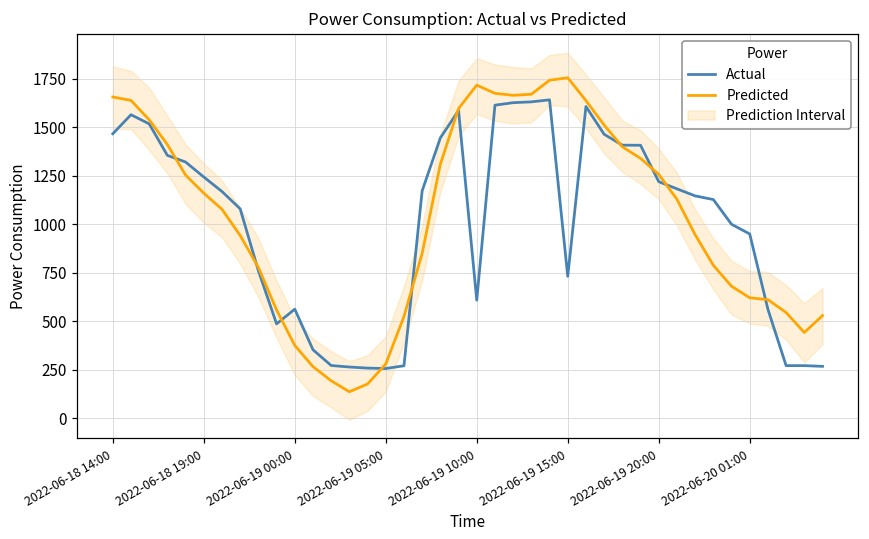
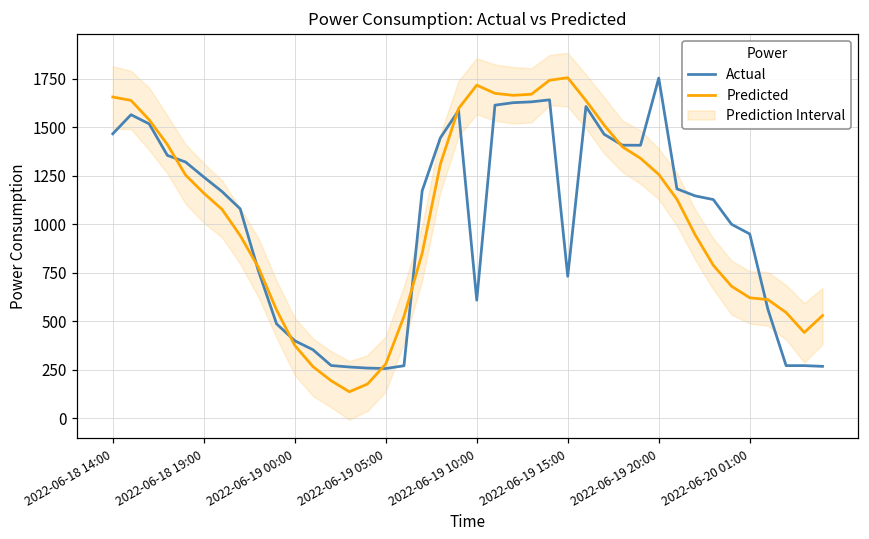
  {
    "Actual": {
      "2022-06-18 14:00": 1470,
      "2022-06-18 19:00": 1240,
-     "2022-06-19 00:00": 560,
+     "2022-06-19 00:00": 400,
      "2022-06-19 05:00": 260,
      "2022-06-19 10:00": 610,
      "2022-06-19 15:00": 730,
-     "2022-06-19 20:00": 1220,
+     "2022-06-19 20:00": 1750,
      "2022-06-20 01:00": 950
    }
  }
